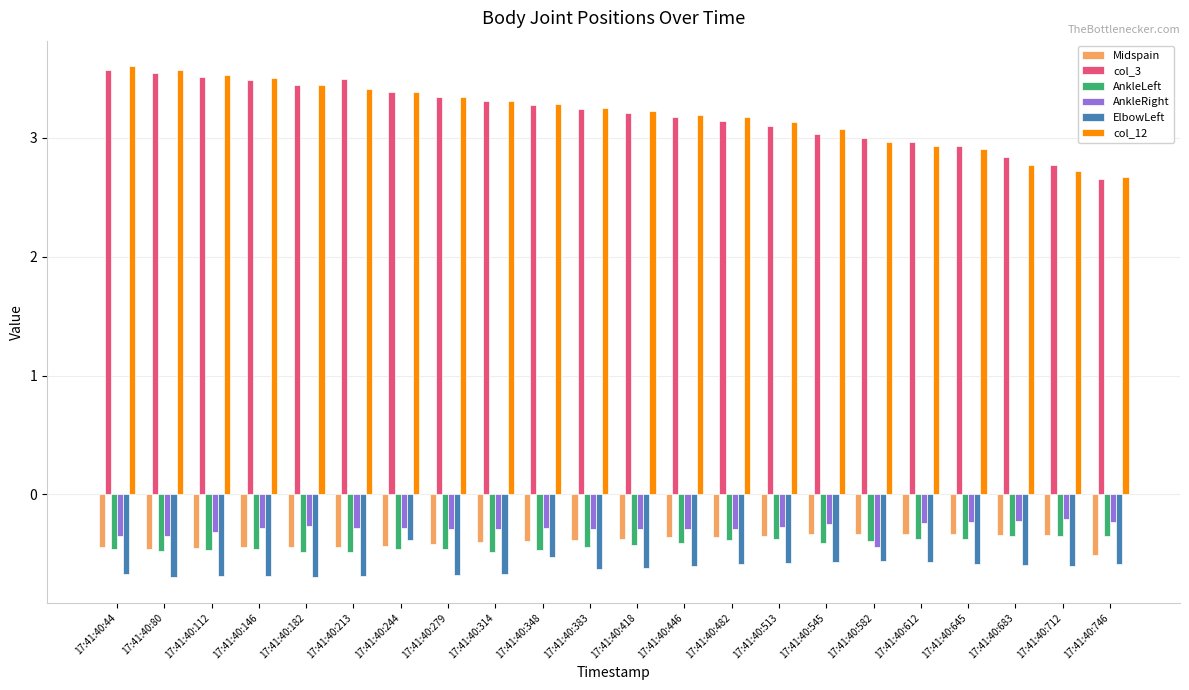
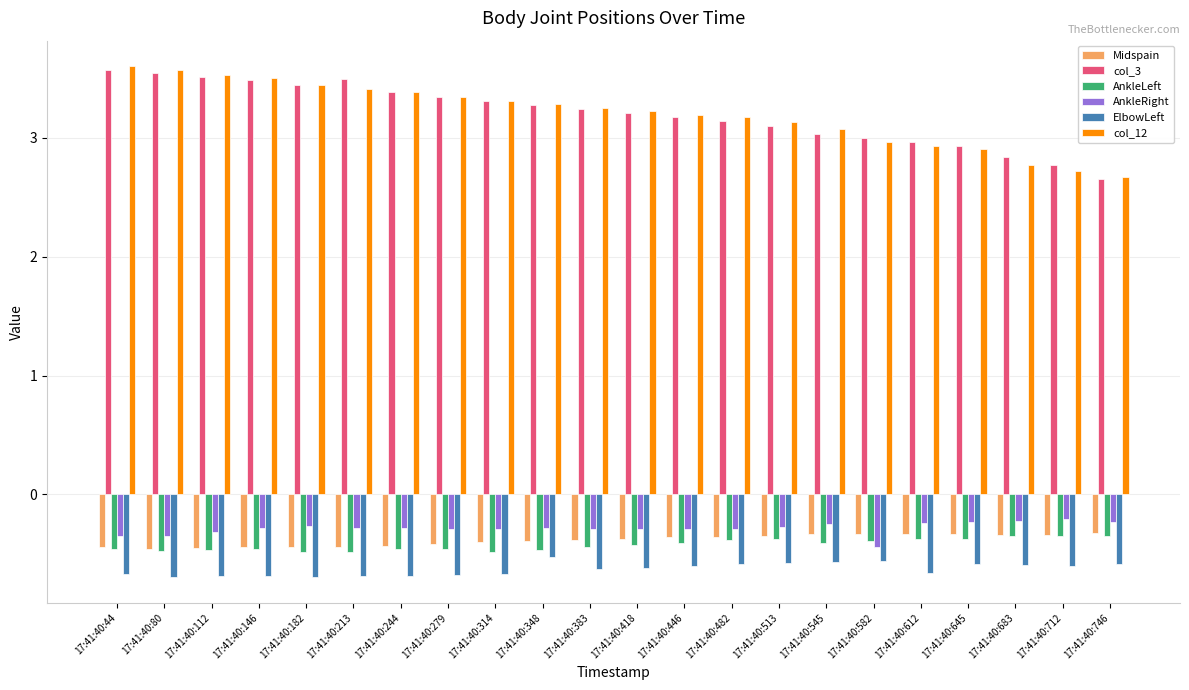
  {
    "Midspain": {
      "17:41:40:44": -0.45,
      "17:41:40:80": -0.46,
      "17:41:40:112": -0.45,
      "17:41:40:146": -0.44,
      "17:41:40:182": -0.44,
      "17:41:40:213": -0.44,
      "17:41:40:244": -0.43,
      "17:41:40:279": -0.42,
      "17:41:40:314": -0.40,
      "17:41:40:348": -0.39,
      "17:41:40:383": -0.38,
      "17:41:40:418": -0.37,
      "17:41:40:446": -0.36,
      "17:41:40:482": -0.35,
      "17:41:40:513": -0.35,
      "17:41:40:545": -0.33,
      "17:41:40:582": -0.33,
      "17:41:40:612": -0.33,
      "17:41:40:645": -0.33,
      "17:41:40:683": -0.34,
      "17:41:40:712": -0.34,
-     "17:41:40:746": -0.51
+     "17:41:40:746": -0.33
    },
    "col_3": {
      "17:41:40:44": 3.57,
      "17:41:40:80": 3.54,
      "17:41:40:112": 3.51,
      "17:41:40:146": 3.48,
      "17:41:40:182": 3.44,
      "17:41:40:213": 3.49,
      "17:41:40:244": 3.38,
      "17:41:40:279": 3.34,
      "17:41:40:314": 3.31,
      "17:41:40:348": 3.27,
      "17:41:40:383": 3.24,
      "17:41:40:418": 3.21,
      "17:41:40:446": 3.17,
      "17:41:40:482": 3.14,
      "17:41:40:513": 3.10,
      "17:41:40:545": 3.03,
      "17:41:40:582": 3.00,
      "17:41:40:612": 2.96,
      "17:41:40:645": 2.93,
      "17:41:40:683": 2.84,
      "17:41:40:712": 2.77,
      "17:41:40:746": 2.65
    },
    "AnkleLeft": {
      "17:41:40:44": -0.45,
      "17:41:40:80": -0.48,
      "17:41:40:112": -0.46,
      "17:41:40:146": -0.46,
      "17:41:40:182": -0.48,
      "17:41:40:213": -0.48,
      "17:41:40:244": -0.46,
      "17:41:40:279": -0.46,
      "17:41:40:314": -0.48,
      "17:41:40:348": -0.47,
      "17:41:40:383": -0.44,
      "17:41:40:418": -0.42,
      "17:41:40:446": -0.41,
      "17:41:40:482": -0.38,
      "17:41:40:513": -0.37,
      "17:41:40:545": -0.40,
      "17:41:40:582": -0.39,
      "17:41:40:612": -0.38,
      "17:41:40:645": -0.37,
      "17:41:40:683": -0.35,
      "17:41:40:712": -0.35,
      "17:41:40:746": -0.35
    },
    "AnkleRight": {
      "17:41:40:44": -0.35,
      "17:41:40:80": -0.35,
      "17:41:40:112": -0.32,
      "17:41:40:146": -0.28,
      "17:41:40:182": -0.26,
      "17:41:40:213": -0.28,
      "17:41:40:244": -0.28,
      "17:41:40:279": -0.29,
      "17:41:40:314": -0.29,
      "17:41:40:348": -0.28,
      "17:41:40:383": -0.29,
      "17:41:40:418": -0.29,
      "17:41:40:446": -0.29,
      "17:41:40:482": -0.29,
      "17:41:40:513": -0.27,
      "17:41:40:545": -0.25,
      "17:41:40:582": -0.44,
      "17:41:40:612": -0.24,
      "17:41:40:645": -0.23,
      "17:41:40:683": -0.22,
      "17:41:40:712": -0.21,
      "17:41:40:746": -0.24
    },
    "ElbowLeft": {
      "17:41:40:44": -0.67,
      "17:41:40:80": -0.70,
      "17:41:40:112": -0.69,
      "17:41:40:146": -0.68,
      "17:41:40:182": -0.69,
      "17:41:40:213": -0.69,
-     "17:41:40:244": -0.38,
+     "17:41:40:244": -0.68,
      "17:41:40:279": -0.68,
      "17:41:40:314": -0.66,
      "17:41:40:348": -0.53,
      "17:41:40:383": -0.63,
      "17:41:40:418": -0.62,
      "17:41:40:446": -0.60,
      "17:41:40:482": -0.58,
      "17:41:40:513": -0.58,
      "17:41:40:545": -0.57,
      "17:41:40:582": -0.56,
-     "17:41:40:612": -0.57,
+     "17:41:40:612": -0.66,
      "17:41:40:645": -0.59,
      "17:41:40:683": -0.60,
      "17:41:40:712": -0.60,
      "17:41:40:746": -0.59
    },
    "col_12": {
      "17:41:40:44": 3.60,
      "17:41:40:80": 3.57,
      "17:41:40:112": 3.53,
      "17:41:40:146": 3.50,
      "17:41:40:182": 3.44,
      "17:41:40:213": 3.41,
      "17:41:40:244": 3.38,
      "17:41:40:279": 3.34,
      "17:41:40:314": 3.31,
      "17:41:40:348": 3.28,
      "17:41:40:383": 3.25,
      "17:41:40:418": 3.22,
      "17:41:40:446": 3.19,
      "17:41:40:482": 3.17,
      "17:41:40:513": 3.13,
      "17:41:40:545": 3.07,
      "17:41:40:582": 2.96,
      "17:41:40:612": 2.93,
      "17:41:40:645": 2.90,
      "17:41:40:683": 2.77,
      "17:41:40:712": 2.72,
      "17:41:40:746": 2.67
    }
  }
